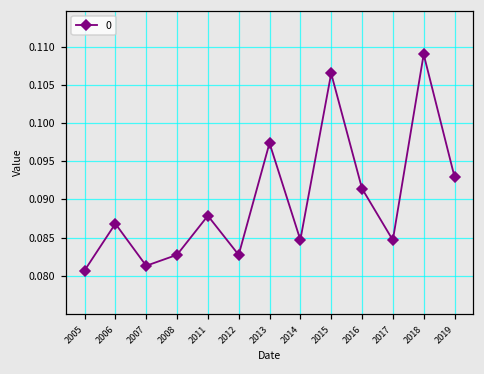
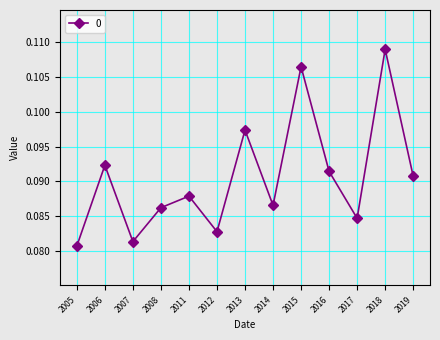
  {
    "2005": 0.081,
-   "2006": 0.087,
+   "2006": 0.092,
    "2007": 0.081,
-   "2008": 0.083,
+   "2008": 0.086,
    "2011": 0.088,
    "2012": 0.083,
    "2013": 0.097,
-   "2014": 0.085,
+   "2014": 0.087,
    "2015": 0.107,
    "2016": 0.091,
    "2017": 0.085,
    "2018": 0.109,
-   "2019": 0.093
+   "2019": 0.091
  }
